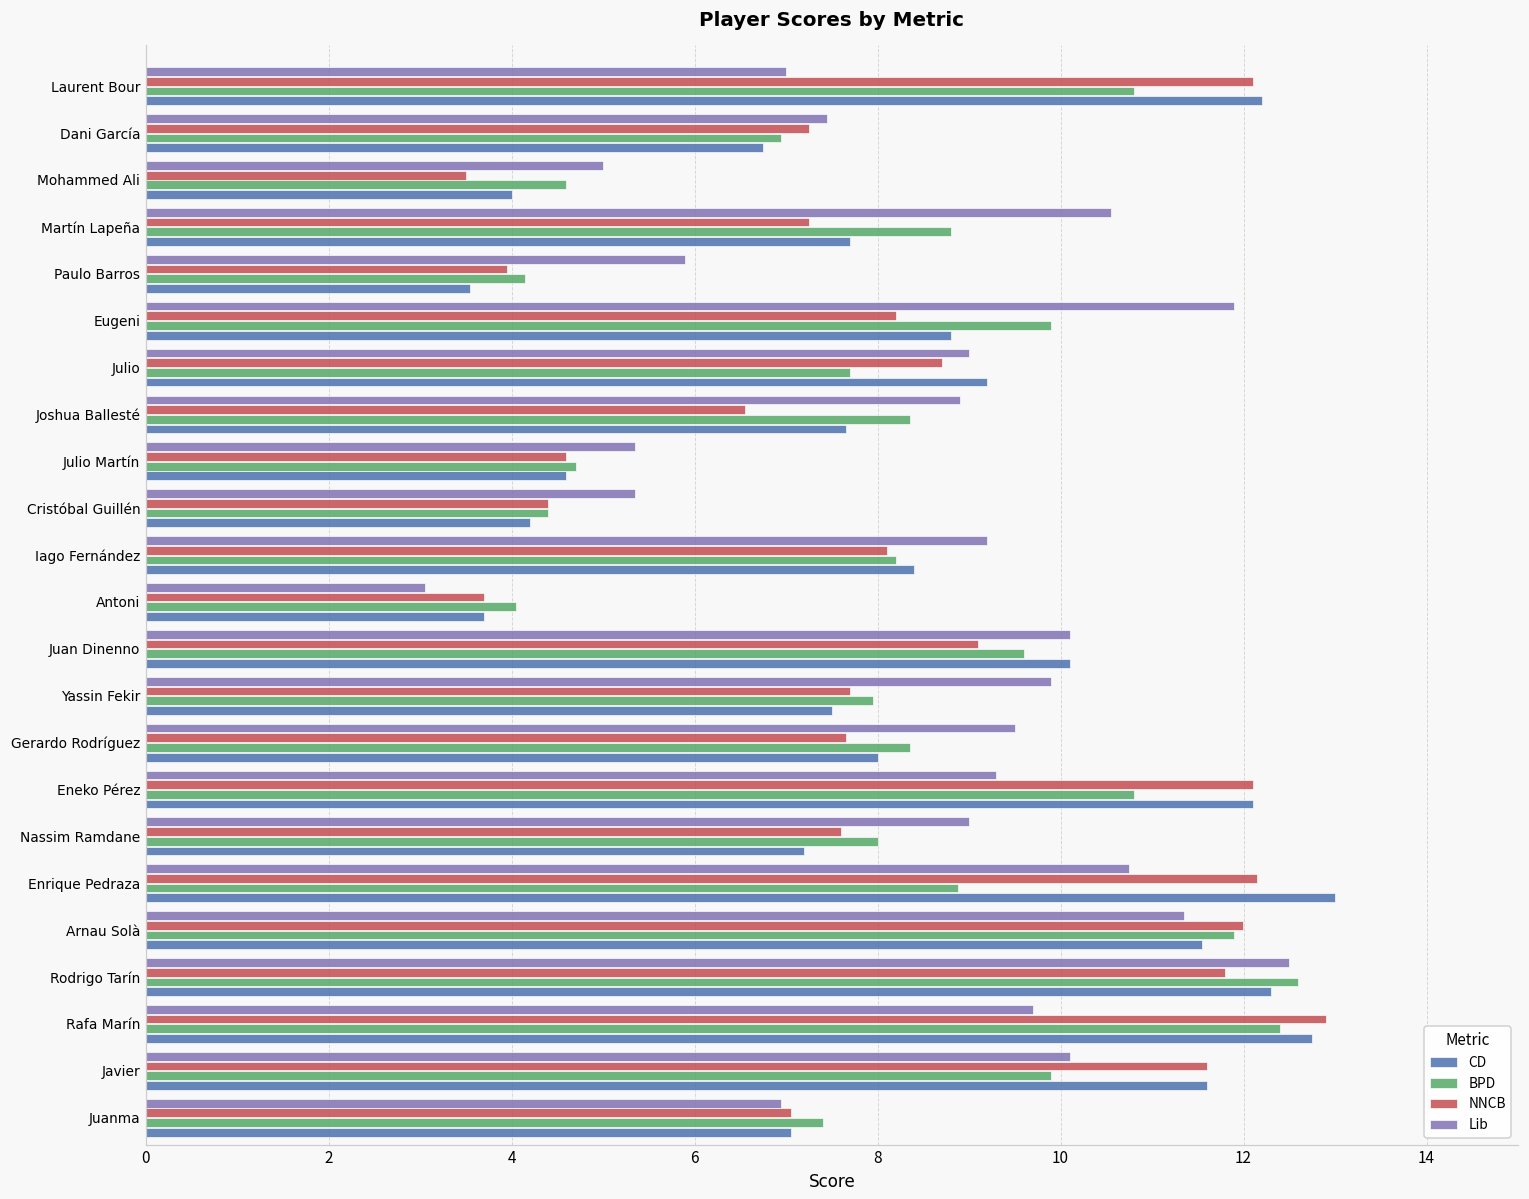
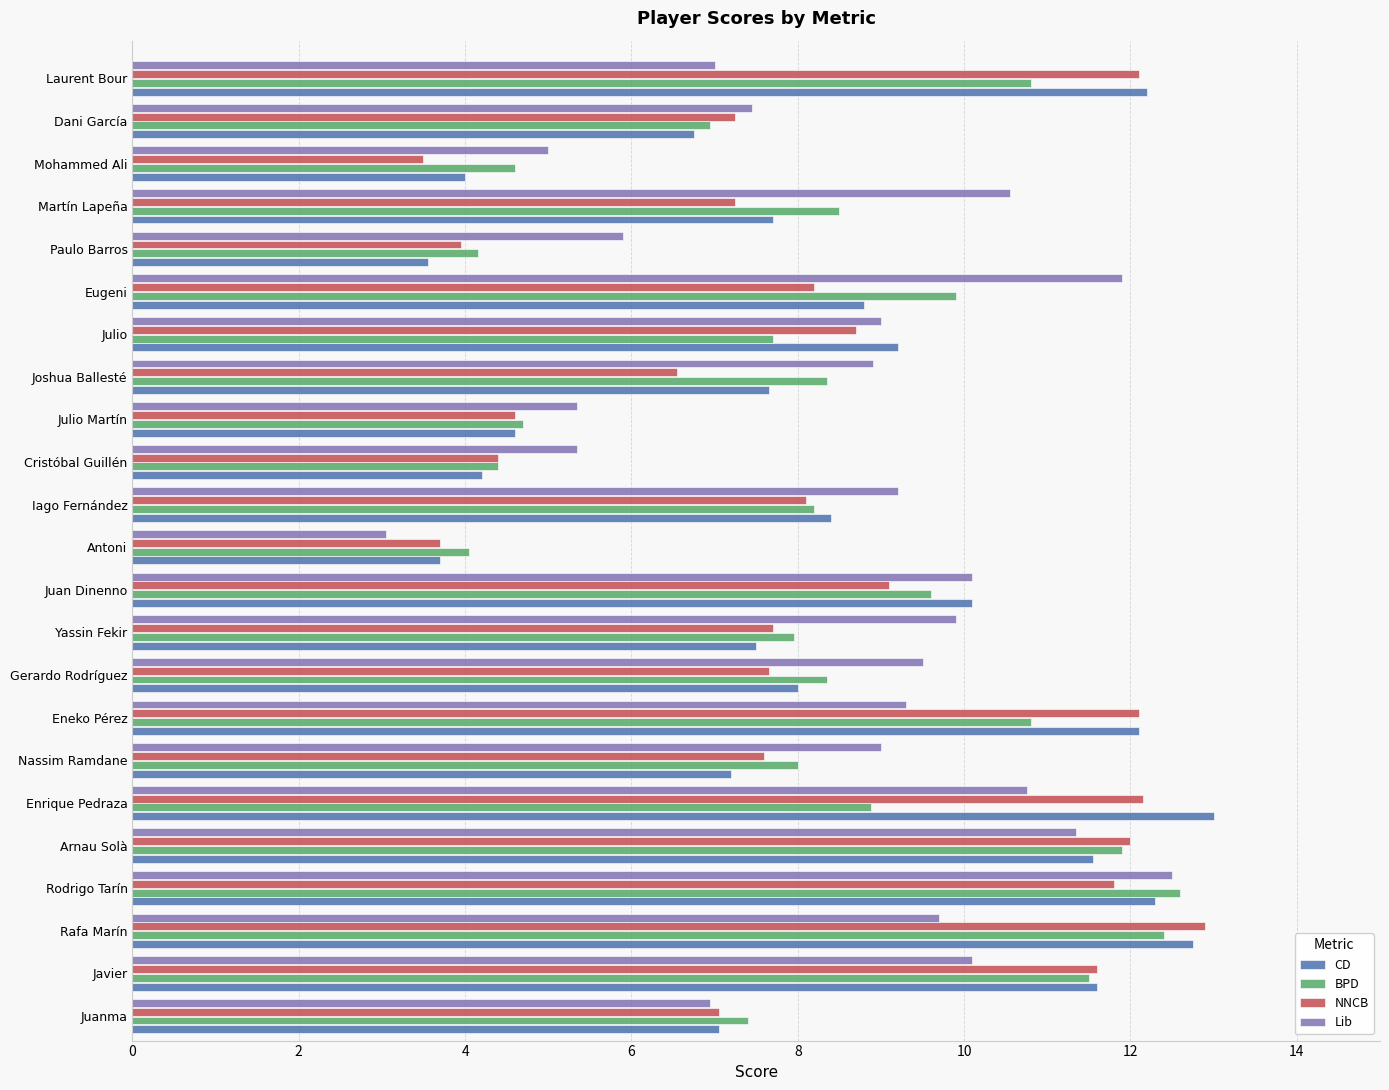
  {
    "BPD": {
      "Laurent Bour": 10.8,
      "Dani García": 7.0,
      "Mohammed Ali": 4.6,
-     "Martín Lapeña": 8.8,
+     "Martín Lapeña": 8.5,
      "Paulo Barros": 4.2,
      "Eugeni": 9.9,
      "Julio": 7.7,
      "Joshua Ballesté": 8.4,
      "Julio Martín": 4.7,
      "Cristóbal Guillén": 4.4,
      "Iago Fernández": 8.2,
      "Antoni": 4.1,
      "Juan Dinenno": 9.6,
      "Yassin Fekir": 8.0,
      "Gerardo Rodríguez": 8.4,
      "Eneko Pérez": 10.8,
      "Nassim Ramdane": 8.0,
      "Enrique Pedraza": 8.9,
      "Arnau Solà": 11.9,
      "Rodrigo Tarín": 12.6,
      "Rafa Marín": 12.4,
-     "Javier": 9.9,
+     "Javier": 11.5,
      "Juanma": 7.4
    },
    "NNCB": {
      "Laurent Bour": 12.1,
      "Dani García": 7.3,
      "Mohammed Ali": 3.5,
      "Martín Lapeña": 7.3,
      "Paulo Barros": 4.0,
      "Eugeni": 8.2,
      "Julio": 8.7,
      "Joshua Ballesté": 6.6,
      "Julio Martín": 4.6,
      "Cristóbal Guillén": 4.4,
      "Iago Fernández": 8.1,
      "Antoni": 3.7,
      "Juan Dinenno": 9.1,
      "Yassin Fekir": 7.7,
      "Gerardo Rodríguez": 7.7,
      "Eneko Pérez": 12.1,
      "Nassim Ramdane": 7.6,
      "Enrique Pedraza": 12.2,
      "Arnau Solà": 12.0,
      "Rodrigo Tarín": 11.8,
      "Rafa Marín": 12.9,
      "Javier": 11.6,
      "Juanma": 7.1
    }
  }
